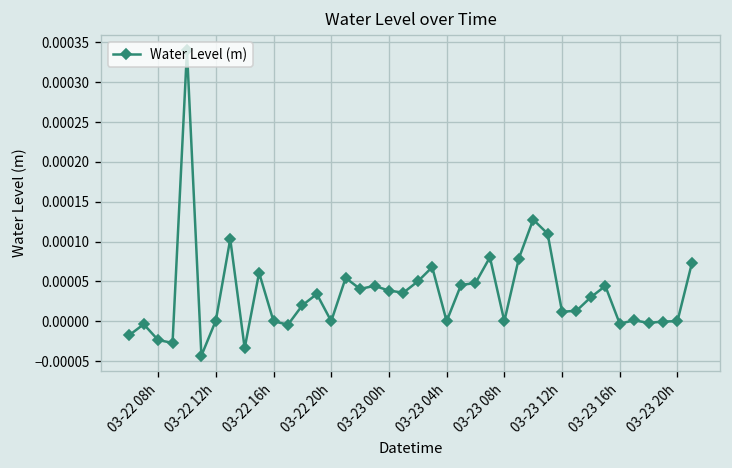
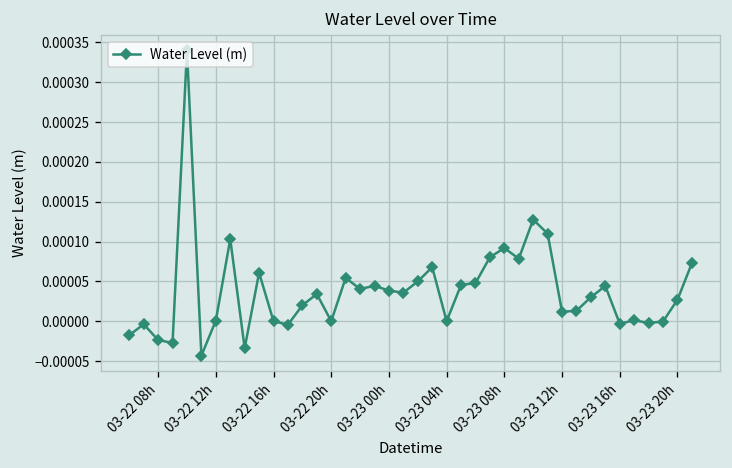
  {
    "03-22 08h": -0.00002,
    "03-22 12h": 0.00000,
    "03-22 16h": 0.00000,
    "03-22 20h": 0.00000,
    "03-23 00h": 0.00004,
    "03-23 04h": 0.00000,
-   "03-23 08h": 0.0000,
+   "03-23 08h": 0.0001,
    "03-23 12h": 0.00001,
    "03-23 16h": 0.00000,
-   "03-23 20h": 0.00000
+   "03-23 20h": 0.00003
  }
